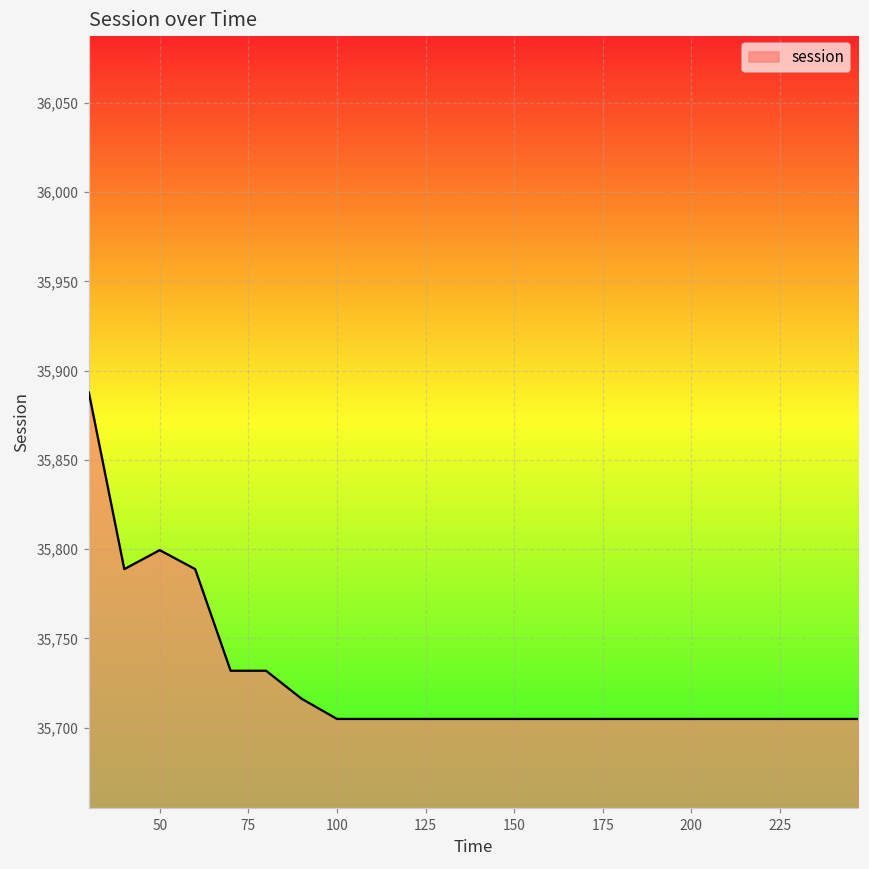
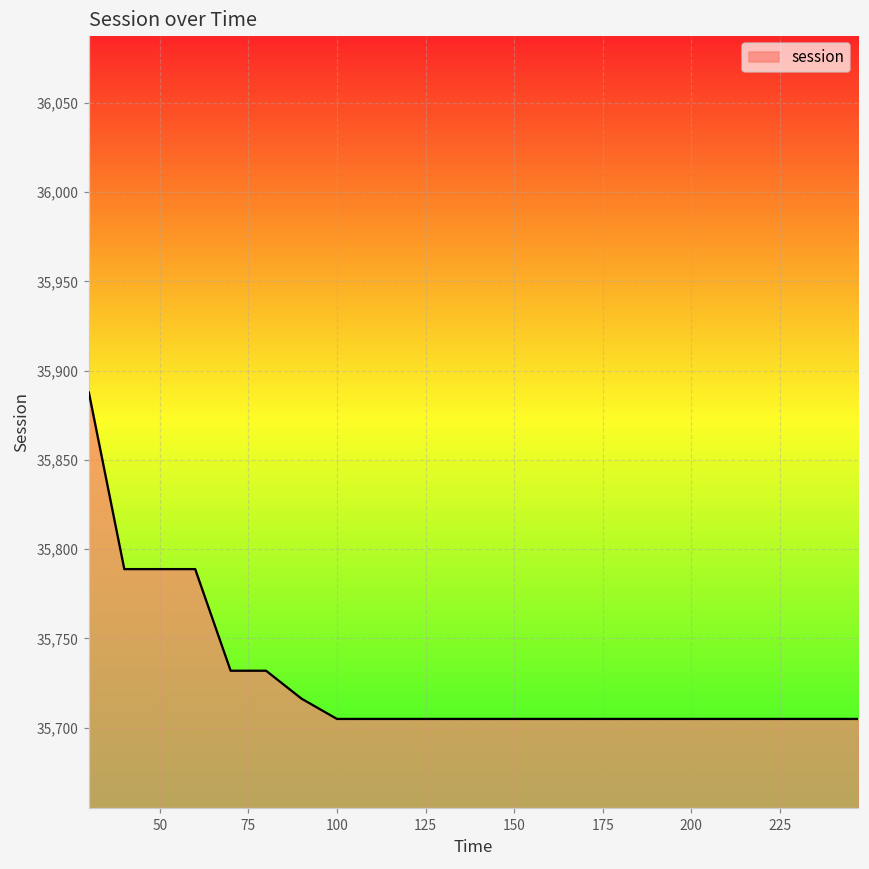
  {
-   "50": "35,799",
+   "50": "35,789",
    "100": "35,705",
    "150": "35,705",
    "200": "35,705"
  }
